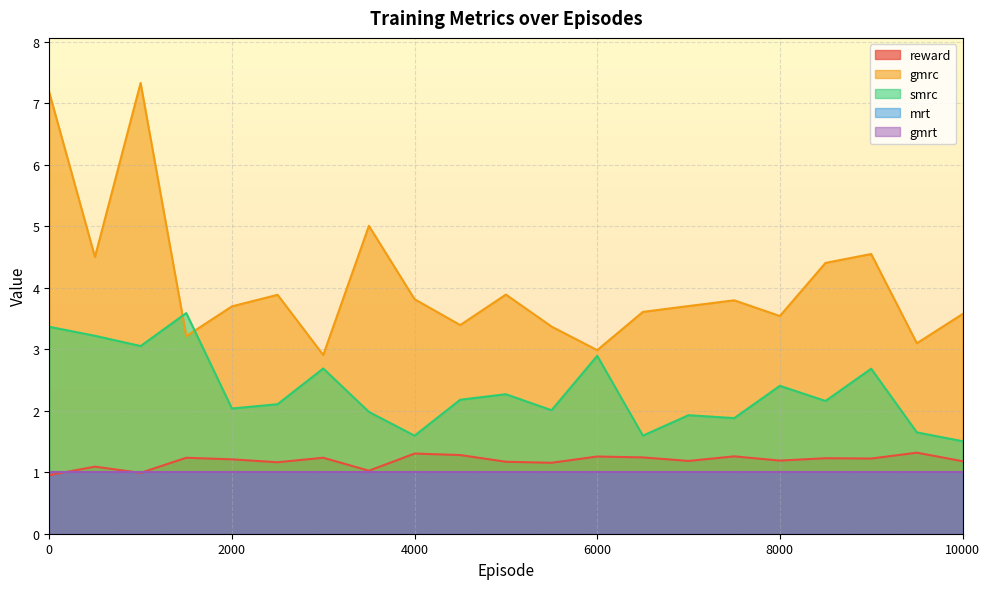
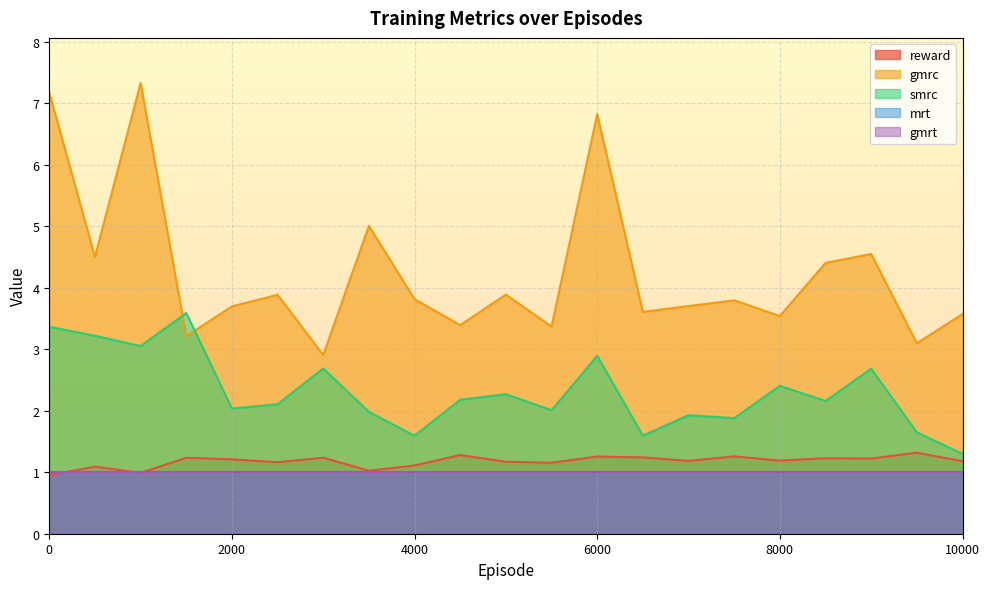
  {
    "reward": {
      "0": 1.0,
      "2000": 1.2,
-     "4000": 1.3,
+     "4000": 1.1,
      "6000": 1.3,
      "8000": 1.2,
      "10000": 1.2
    },
    "gmrc": {
      "0": 7.2,
      "2000": 3.7,
      "4000": 3.8,
-     "6000": 3.0,
+     "6000": 6.8,
      "8000": 3.5,
      "10000": 3.6
    },
    "smrc": {
      "0": 3.4,
      "2000": 2.0,
      "4000": 1.6,
      "6000": 2.9,
      "8000": 2.4,
-     "10000": 1.5
+     "10000": 1.3
    },
    "gmrt": {
      "0": 1.0,
      "2000": 1.0,
      "4000": 1.0,
      "6000": 1.0,
      "8000": 1.0,
      "10000": 1.0
    }
  }
